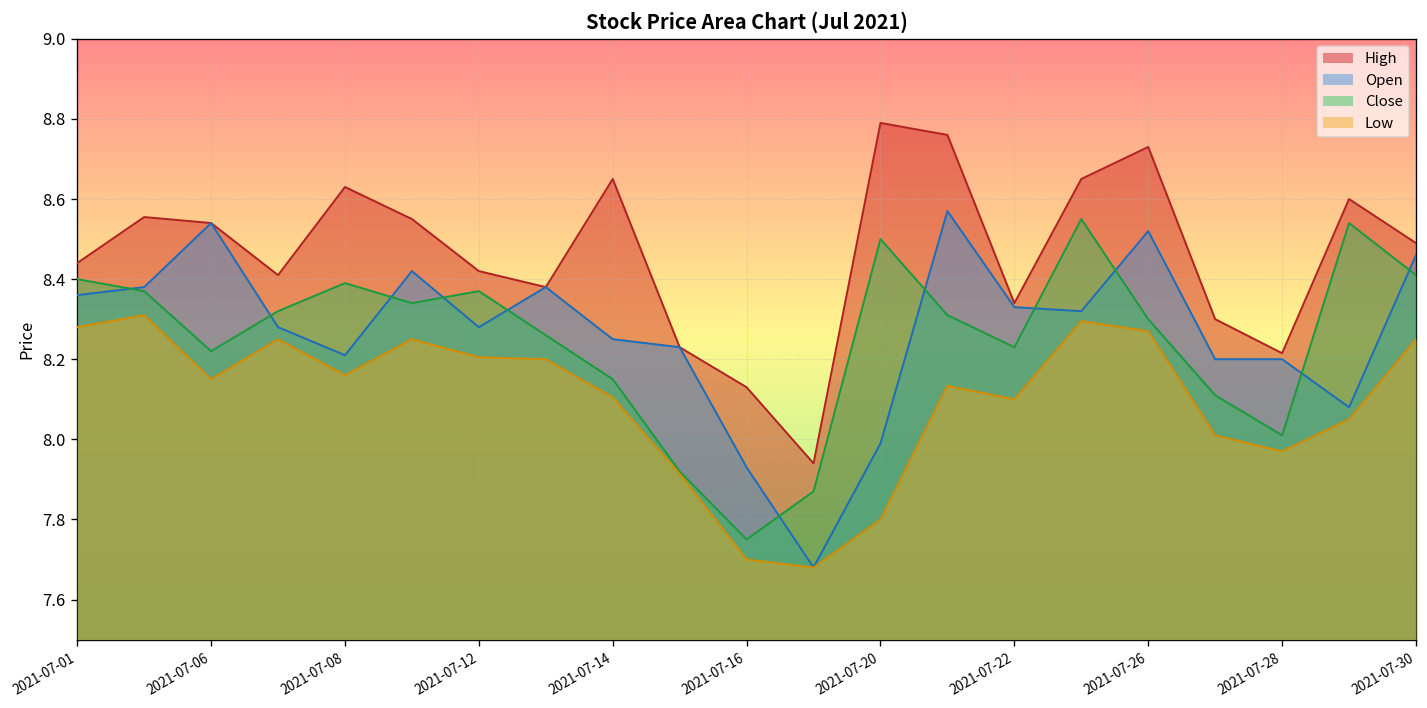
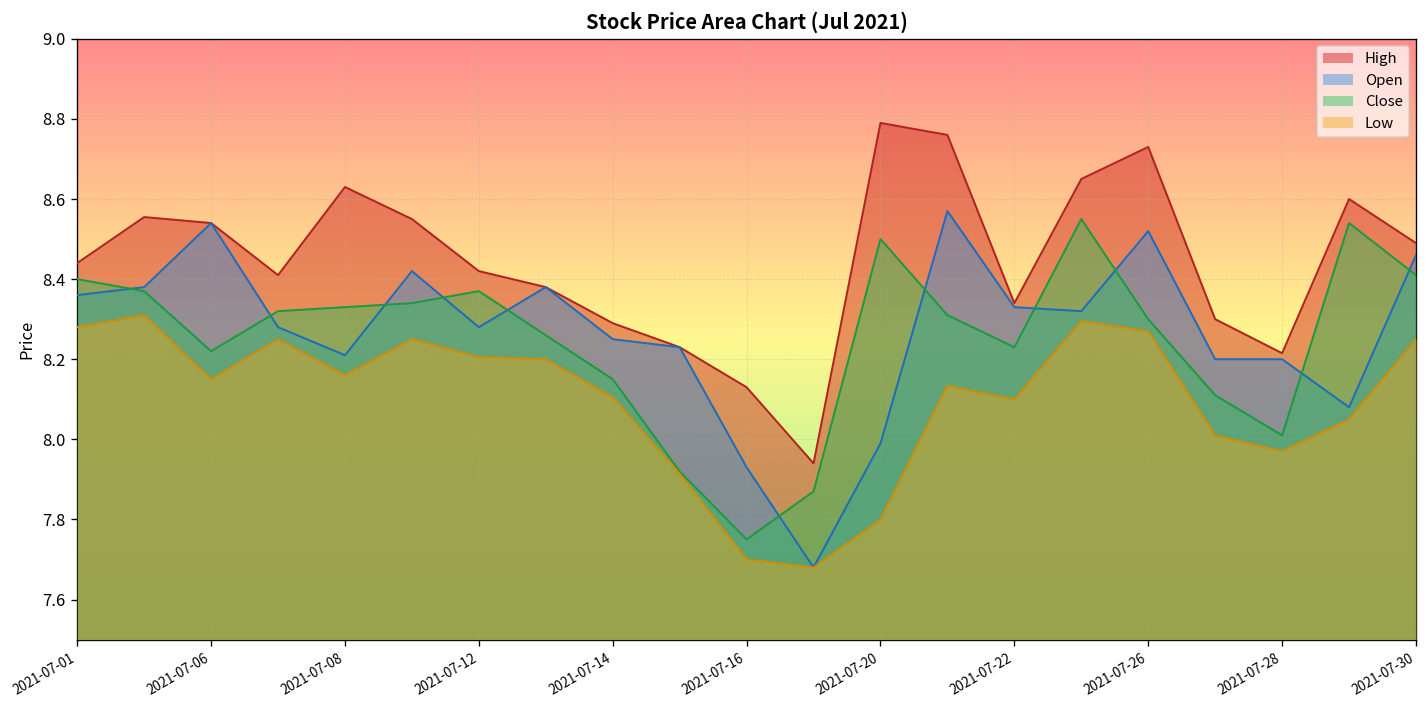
  {
    "High": {
      "2021-07-01": 8.44,
      "2021-07-08": 8.63,
      "2021-07-12": 8.42,
-     "2021-07-14": 8.65,
+     "2021-07-14": 8.29,
      "2021-07-16": 8.13,
      "2021-07-20": 8.79,
      "2021-07-22": 8.34,
      "2021-07-26": 8.73,
      "2021-07-28": 8.22,
      "2021-07-30": 8.49
    },
    "Open": {
      "2021-07-01": 8.36,
      "2021-07-08": 8.21,
      "2021-07-12": 8.28,
      "2021-07-14": 8.25,
      "2021-07-16": 7.93,
      "2021-07-20": 7.99,
      "2021-07-22": 8.33,
      "2021-07-26": 8.52,
      "2021-07-28": 8.20,
      "2021-07-30": 8.46
    },
    "Close": {
      "2021-07-01": 8.40,
      "2021-07-06": 8.22,
-     "2021-07-08": 8.39,
+     "2021-07-08": 8.33,
      "2021-07-12": 8.37,
      "2021-07-14": 8.15,
      "2021-07-16": 7.75,
      "2021-07-20": 8.50,
      "2021-07-22": 8.23,
      "2021-07-26": 8.30,
      "2021-07-28": 8.01,
      "2021-07-30": 8.41
    },
    "Low": {
      "2021-07-01": 8.28,
      "2021-07-06": 8.15,
      "2021-07-08": 8.16,
      "2021-07-12": 8.21,
      "2021-07-14": 8.11,
      "2021-07-16": 7.70,
      "2021-07-20": 7.80,
      "2021-07-22": 8.10,
      "2021-07-26": 8.27,
      "2021-07-28": 7.97,
      "2021-07-30": 8.25
    }
  }
